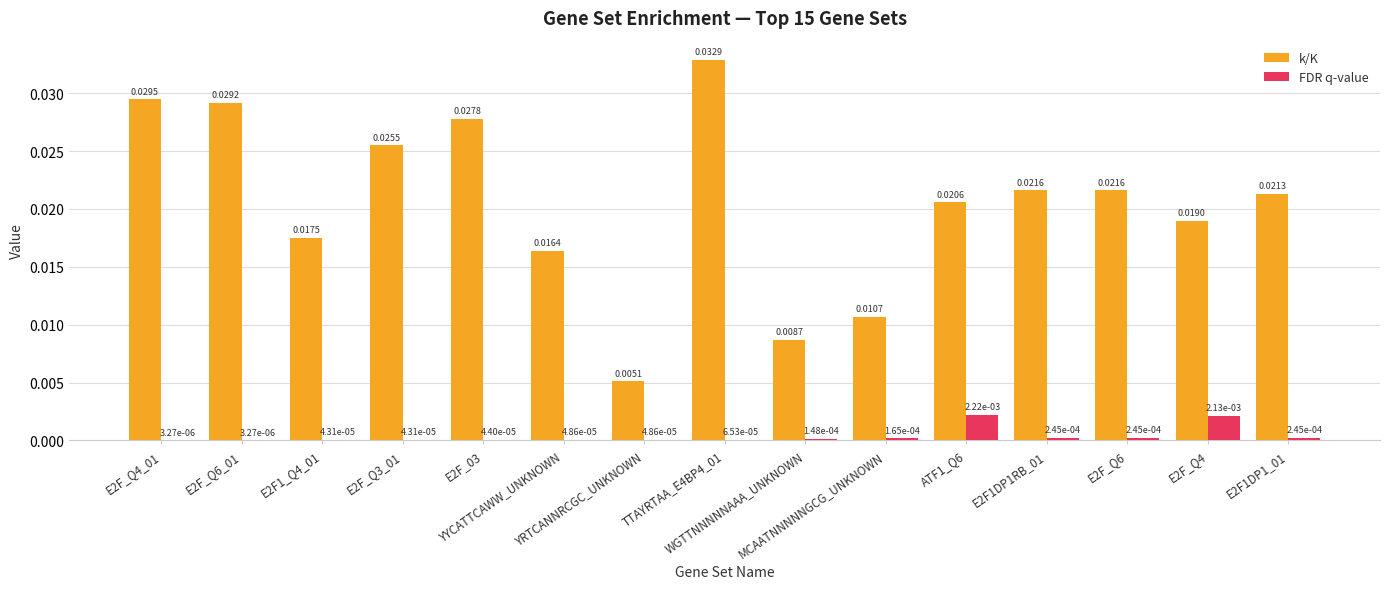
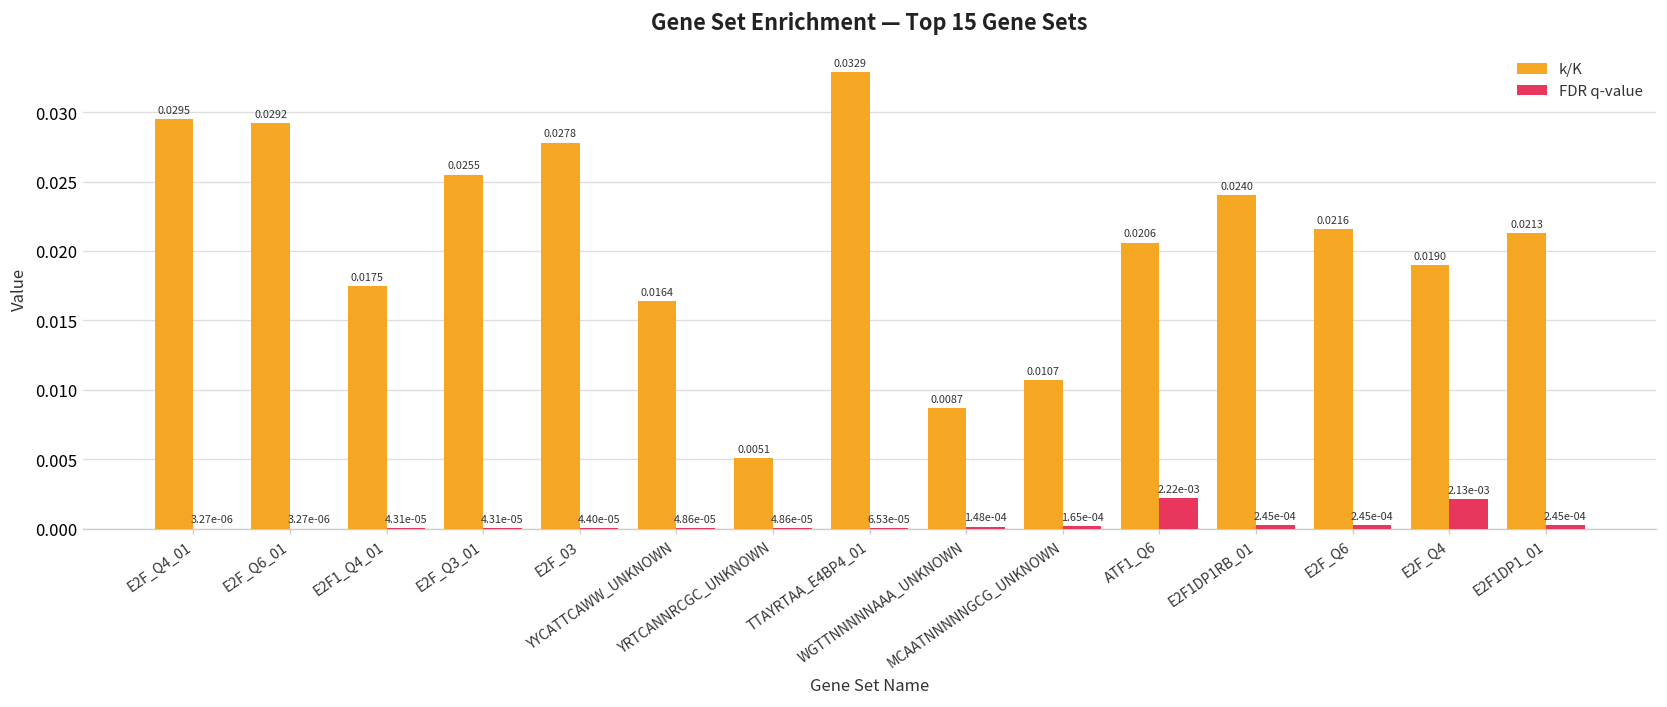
  {
    "k/K": {
      "E2F_Q4_01": "0.0295",
      "E2F_Q6_01": "0.0292",
      "E2F1_Q4_01": "0.0175",
      "E2F_Q3_01": "0.0255",
      "E2F_03": "0.0278",
      "YYCATTCAWW_UNKNOWN": "0.0164",
      "YRTCANNRCGC_UNKNOWN": "0.0051",
      "TTAYRTAA_E4BP4_01": "0.0329",
      "WGTTNNNNNAAA_UNKNOWN": "0.0087",
      "MCAATNNNNNGCG_UNKNOWN": "0.0107",
      "ATF1_Q6": "0.0206",
-     "E2F1DP1RB_01": "0.0216",
+     "E2F1DP1RB_01": "0.0240",
      "E2F_Q6": "0.0216",
      "E2F_Q4": "0.0190",
      "E2F1DP1_01": "0.0213"
    },
    "FDR q-value": {
      "E2F_Q4_01": "3.27e-06",
      "E2F_Q6_01": "3.27e-06",
      "E2F1_Q4_01": "4.31e-05",
      "E2F_Q3_01": "4.31e-05",
      "E2F_03": "4.40e-05",
      "YYCATTCAWW_UNKNOWN": "4.86e-05",
      "YRTCANNRCGC_UNKNOWN": "4.86e-05",
      "TTAYRTAA_E4BP4_01": "6.53e-05",
      "WGTTNNNNNAAA_UNKNOWN": "1.48e-04",
      "MCAATNNNNNGCG_UNKNOWN": "1.65e-04",
      "ATF1_Q6": "2.22e-03",
      "E2F1DP1RB_01": "2.45e-04",
      "E2F_Q6": "2.45e-04",
      "E2F_Q4": "2.13e-03",
      "E2F1DP1_01": "2.45e-04"
    }
  }
